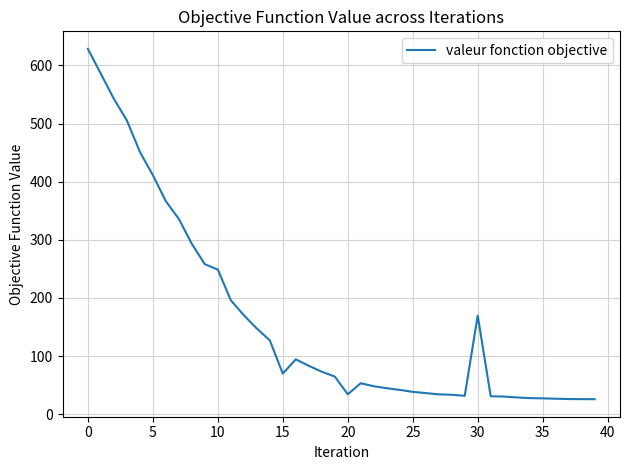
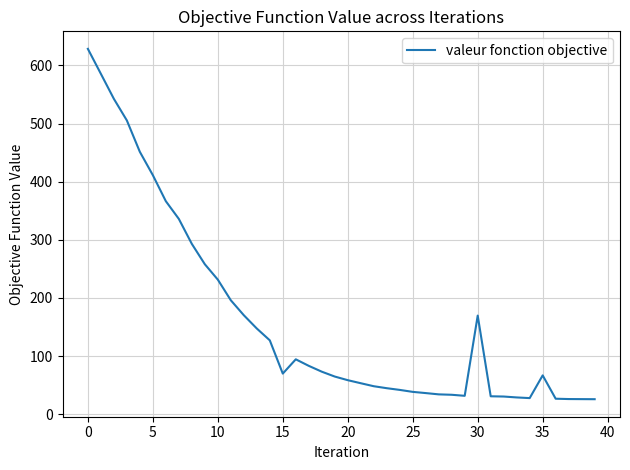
  {
    "0": 630,
    "5": 410,
-   "10": 250,
+   "10": 230,
    "15": 70,
-   "20": 30,
+   "20": 60,
    "25": 40,
    "30": 170,
-   "35": 30
+   "35": 70
  }
